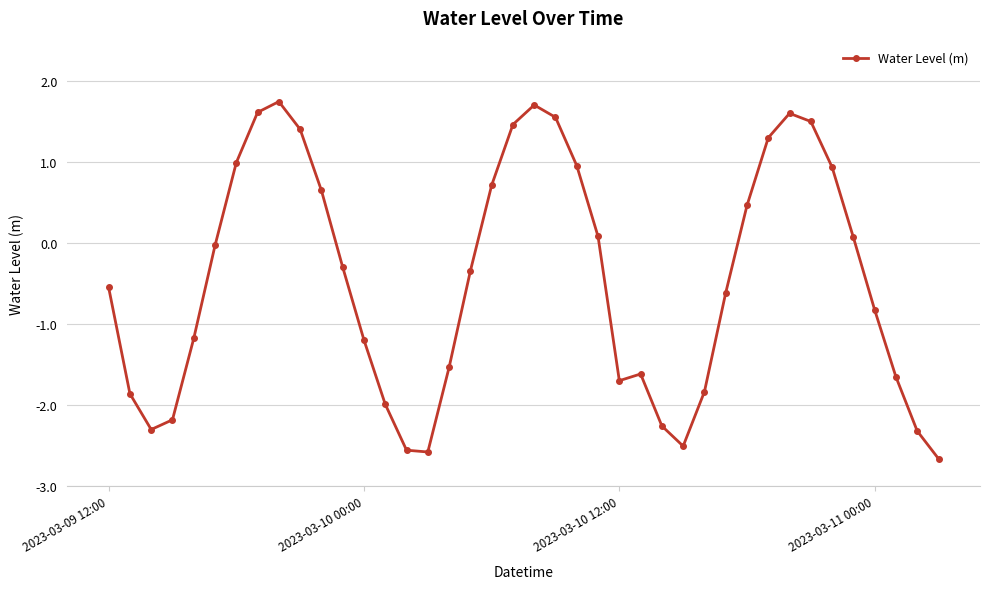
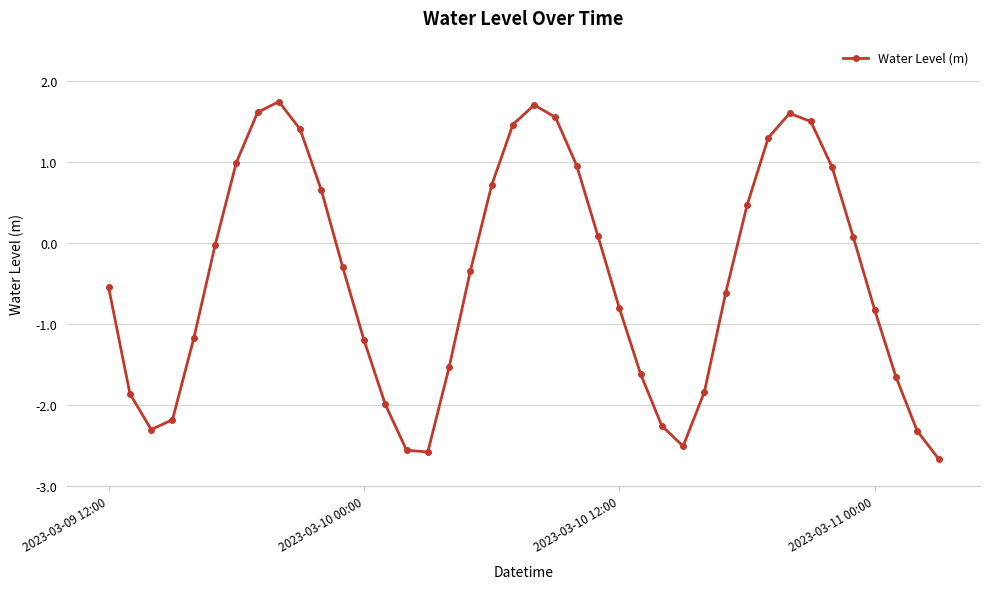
  {
    "2023-03-09 12:00": -0.5,
    "2023-03-10 00:00": -1.2,
-   "2023-03-10 12:00": -1.7,
+   "2023-03-10 12:00": -0.8,
    "2023-03-11 00:00": -0.8
  }
